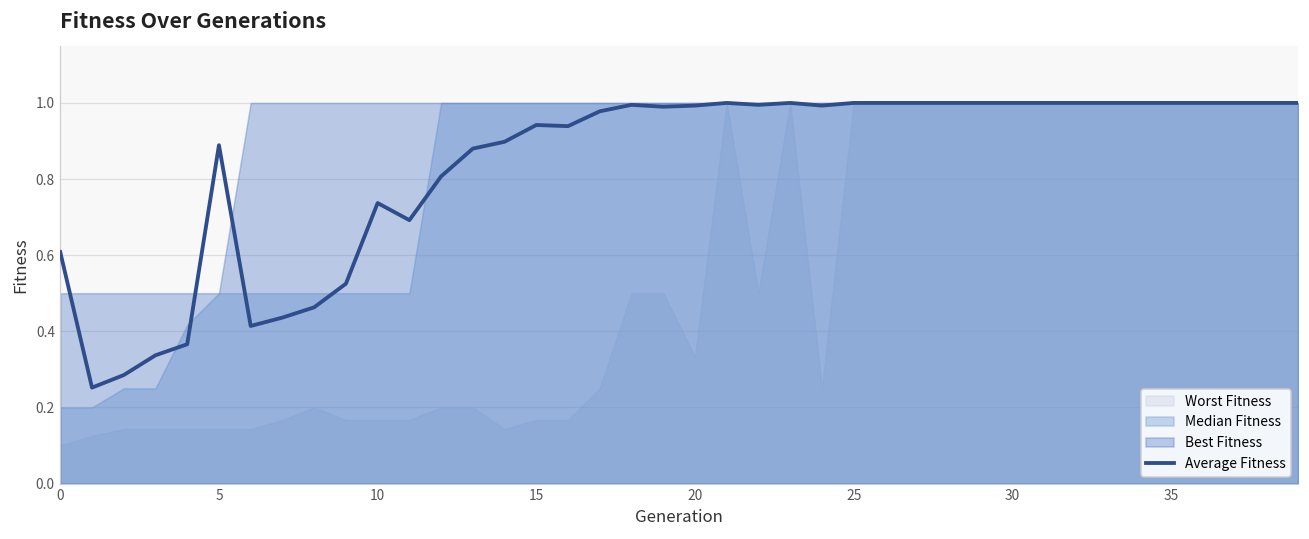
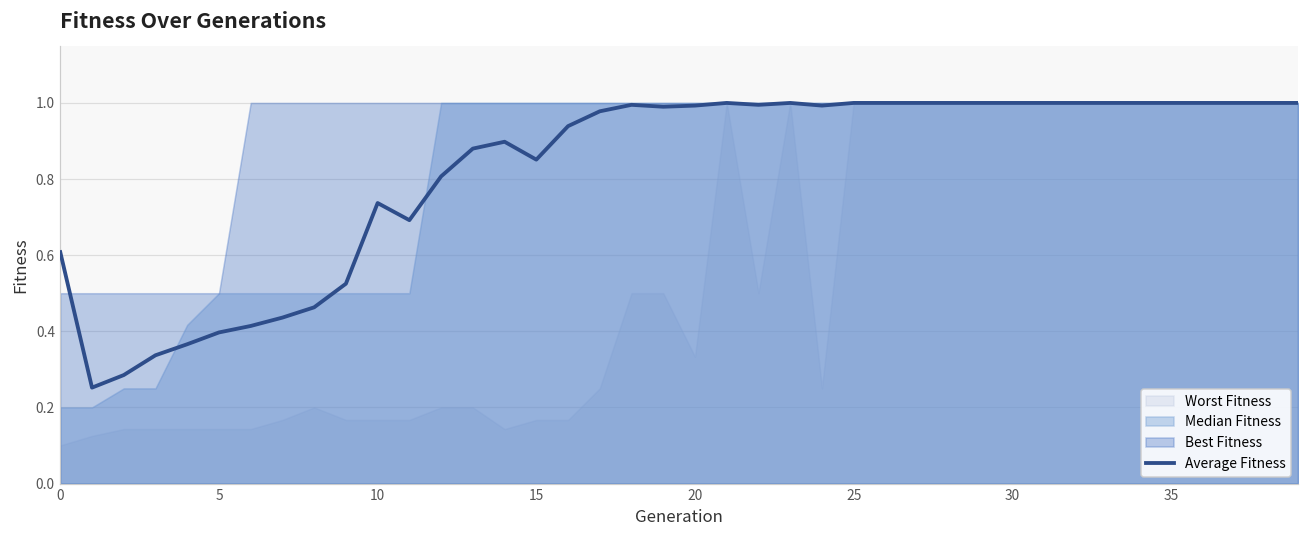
  {
    "Average Fitness": {
      "0": 0.61,
-     "5": 0.89,
+     "5": 0.40,
      "10": 0.74,
-     "15": 0.94
+     "15": 0.85
    }
  }
